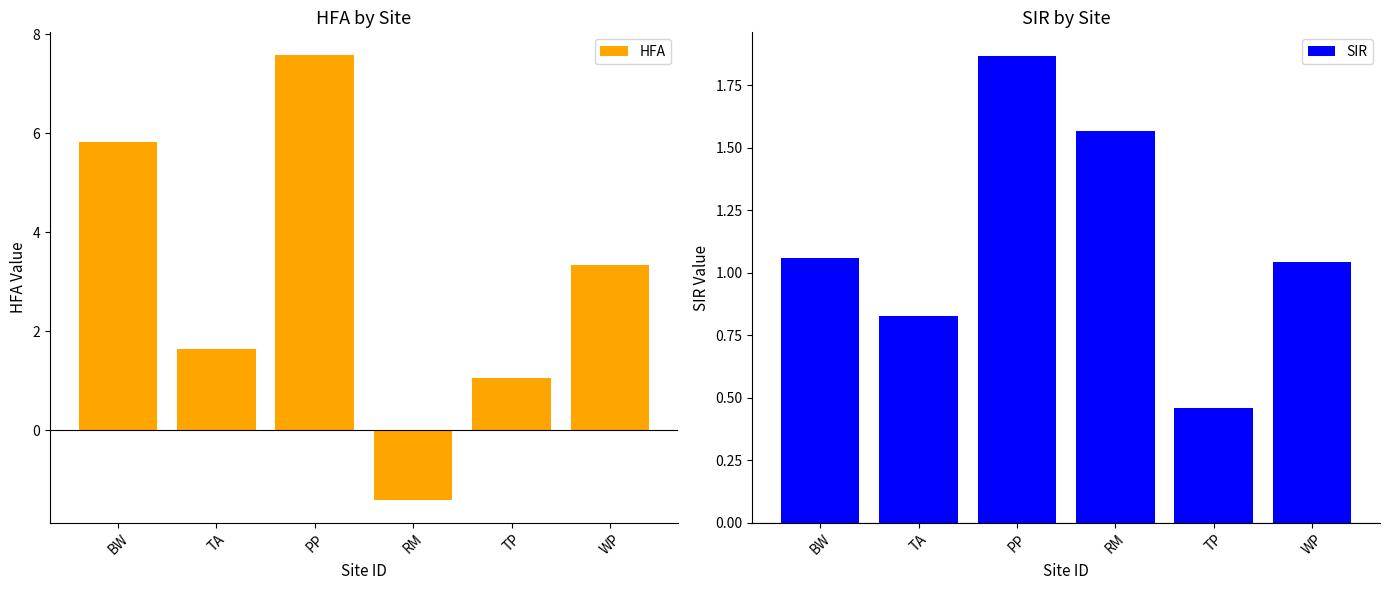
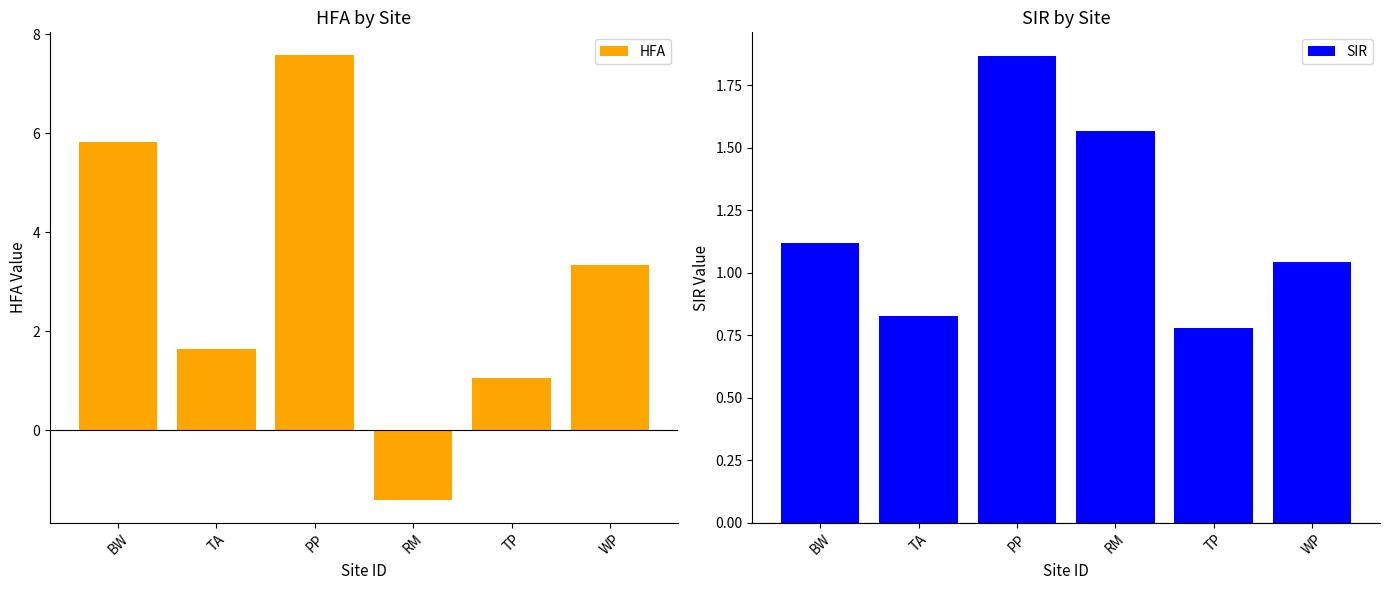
  {
    "HFA by Site": {
      "BW": 5.8,
      "TA": 1.6,
      "PP": 7.6,
      "RM": -1.4,
      "TP": 1.1,
      "WP": 3.3
    },
    "SIR by Site": {
-     "BW": 1.06,
+     "BW": 1.12,
      "TA": 0.83,
      "PP": 1.87,
      "RM": 1.57,
-     "TP": 0.46,
+     "TP": 0.78,
      "WP": 1.04
    }
  }
